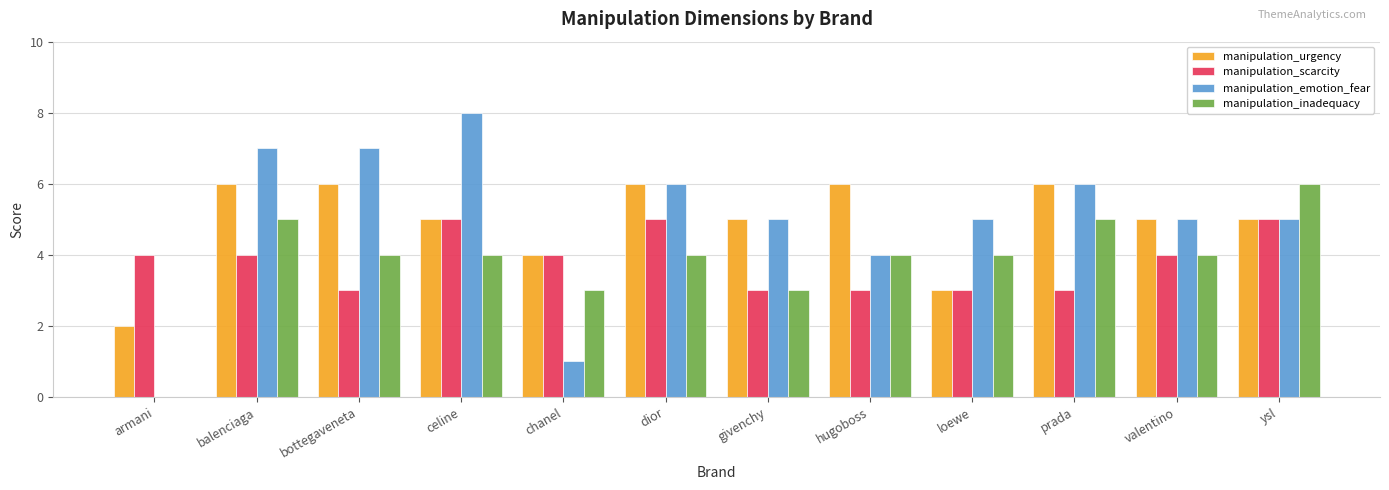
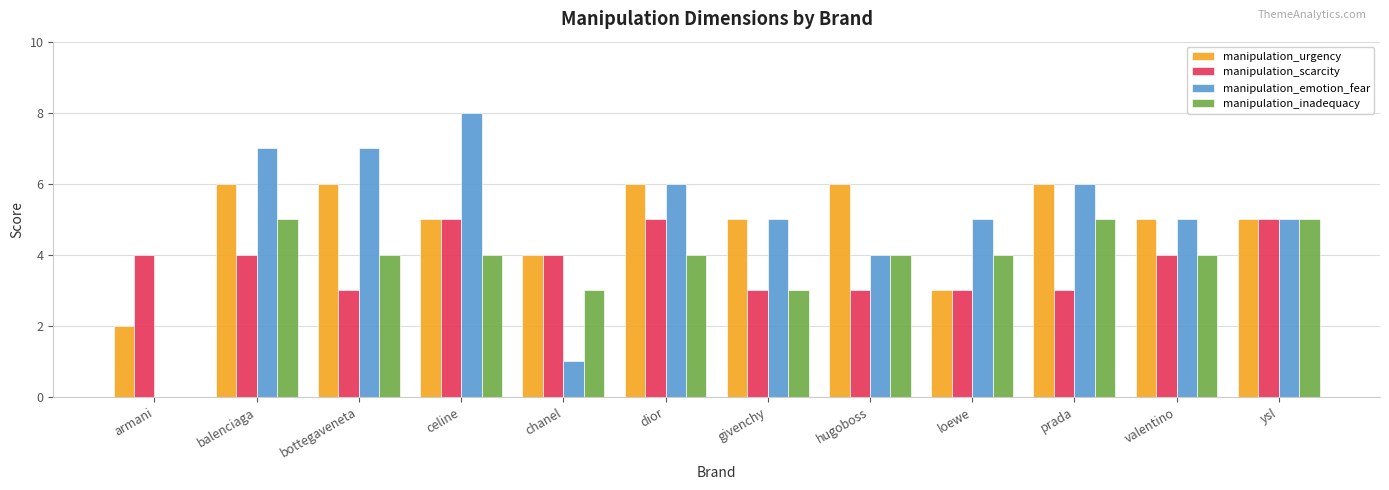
  {
    "manipulation_urgency": {
      "armani": 2,
      "balenciaga": 6,
      "bottegaveneta": 6,
      "celine": 5,
      "chanel": 4,
      "dior": 6,
      "givenchy": 5,
      "hugoboss": 6,
      "loewe": 3,
      "prada": 6,
      "valentino": 5,
      "ysl": 5
    },
    "manipulation_scarcity": {
      "armani": 4,
      "balenciaga": 4,
      "bottegaveneta": 3,
      "celine": 5,
      "chanel": 4,
      "dior": 5,
      "givenchy": 3,
      "hugoboss": 3,
      "loewe": 3,
      "prada": 3,
      "valentino": 4,
      "ysl": 5
    },
    "manipulation_emotion_fear": {
      "armani": 0,
      "balenciaga": 7,
      "bottegaveneta": 7,
      "celine": 8,
      "chanel": 1,
      "dior": 6,
      "givenchy": 5,
      "hugoboss": 4,
      "loewe": 5,
      "prada": 6,
      "valentino": 5,
      "ysl": 5
    },
    "manipulation_inadequacy": {
      "armani": 0,
      "balenciaga": 5,
      "bottegaveneta": 4,
      "celine": 4,
      "chanel": 3,
      "dior": 4,
      "givenchy": 3,
      "hugoboss": 4,
      "loewe": 4,
      "prada": 5,
      "valentino": 4,
-     "ysl": 6
+     "ysl": 5
    }
  }
